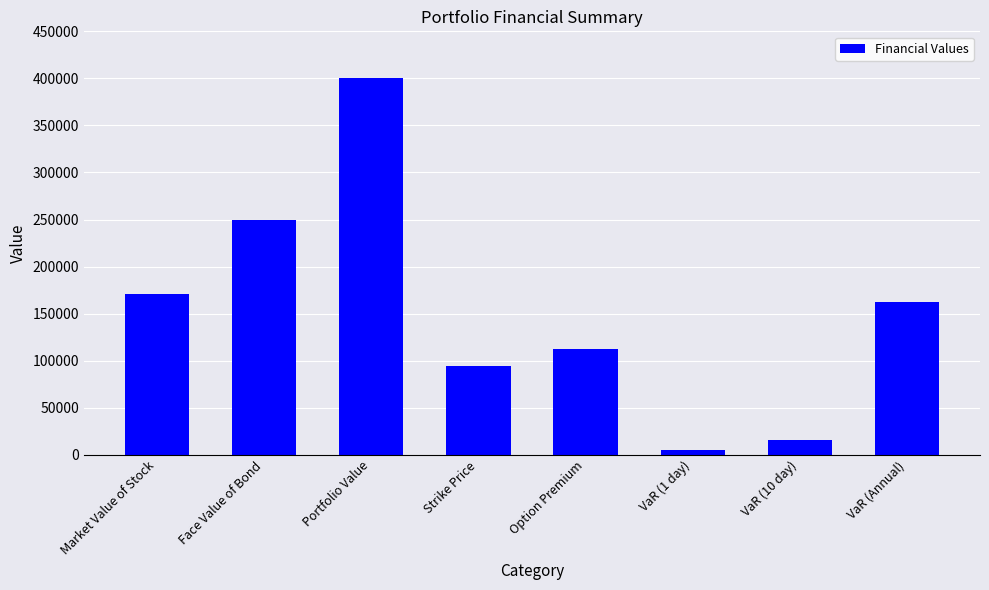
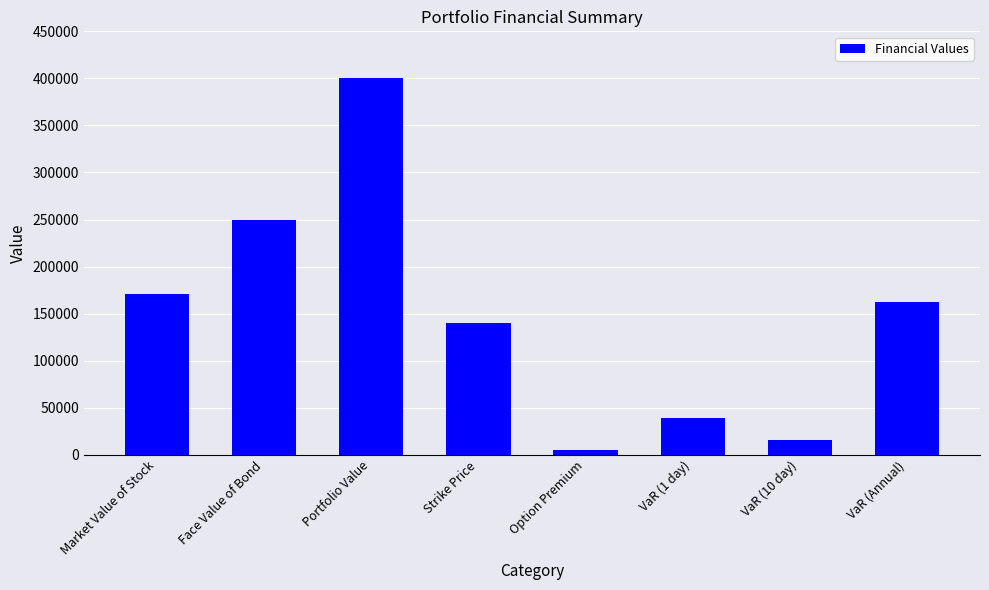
  {
    "Market Value of Stock": 170000,
    "Face Value of Bond": 250000,
    "Portfolio Value": 400000,
-   "Strike Price": 90000,
-   "Option Premium": 110000,
-   "VaR (1 day)": 0,
+   "Strike Price": 140000,
+   "Option Premium": 10000,
+   "VaR (1 day)": 40000,
    "VaR (10 day)": 20000,
    "VaR (Annual)": 160000
  }
